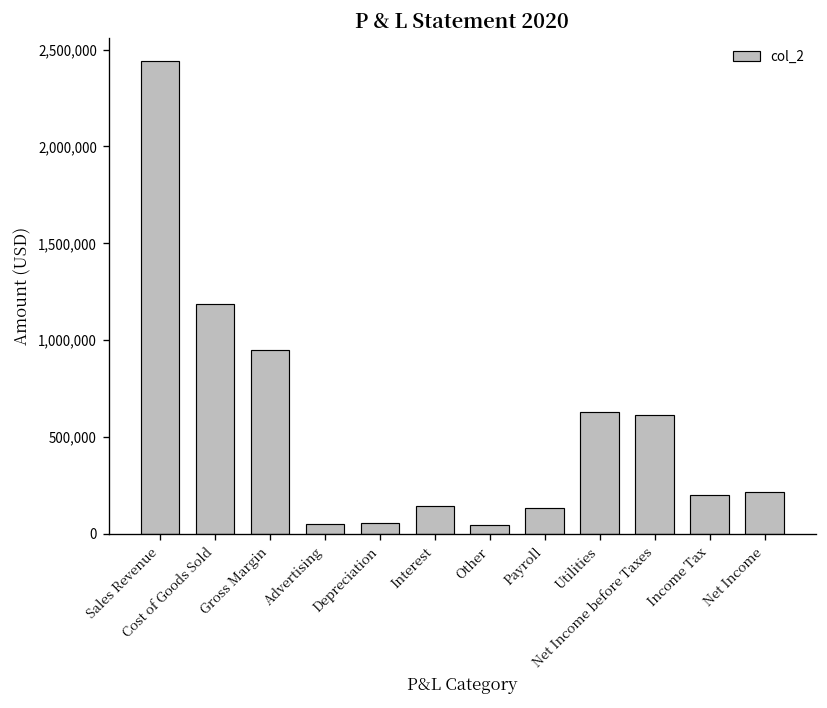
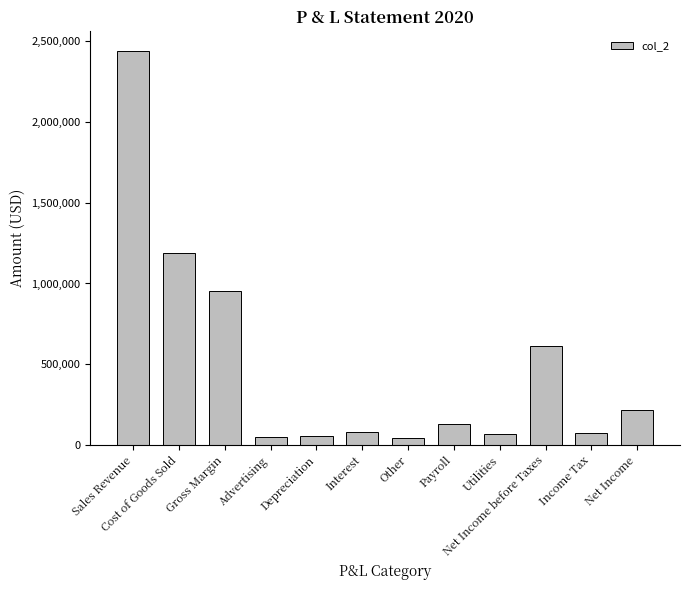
  {
    "Sales Revenue": "2,440,000",
    "Cost of Goods Sold": "1,190,000",
    "Gross Margin": "950,000",
    "Advertising": "50,000",
    "Depreciation": "60,000",
-   "Interest": "140,000",
+   "Interest": "80,000",
    "Other": "50,000",
    "Payroll": "130,000",
-   "Utilities": "630,000",
+   "Utilities": "70,000",
    "Net Income before Taxes": "620,000",
-   "Income Tax": "200,000",
+   "Income Tax": "70,000",
    "Net Income": "220,000"
  }
